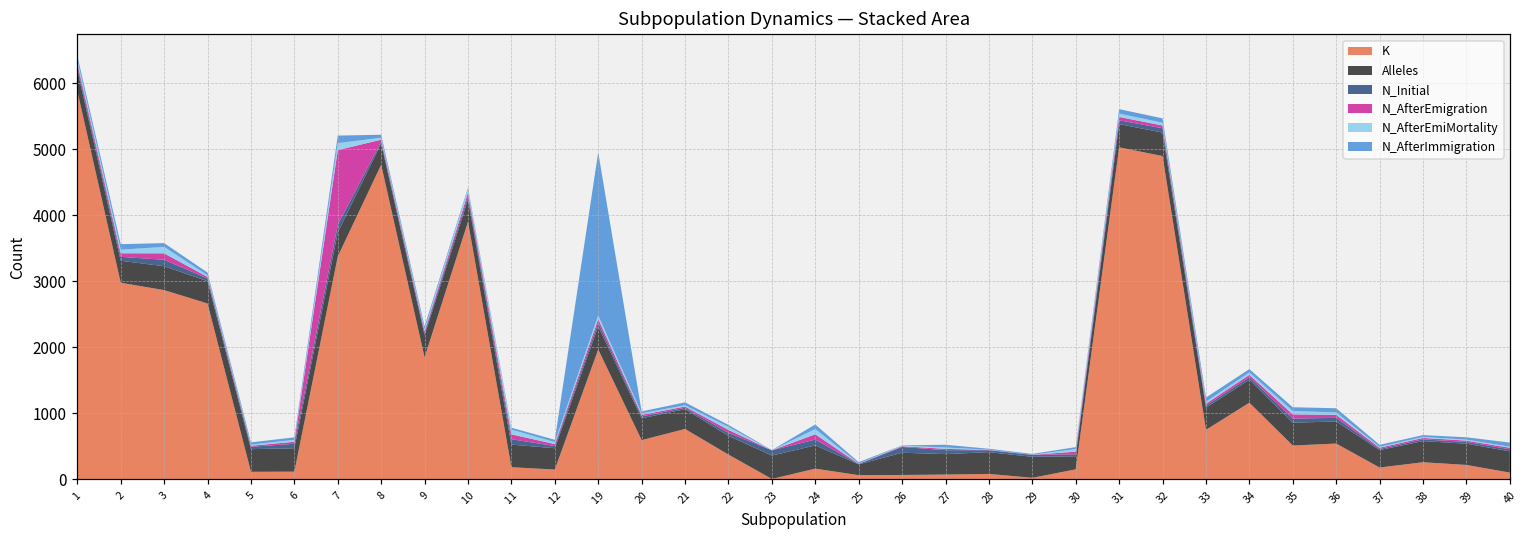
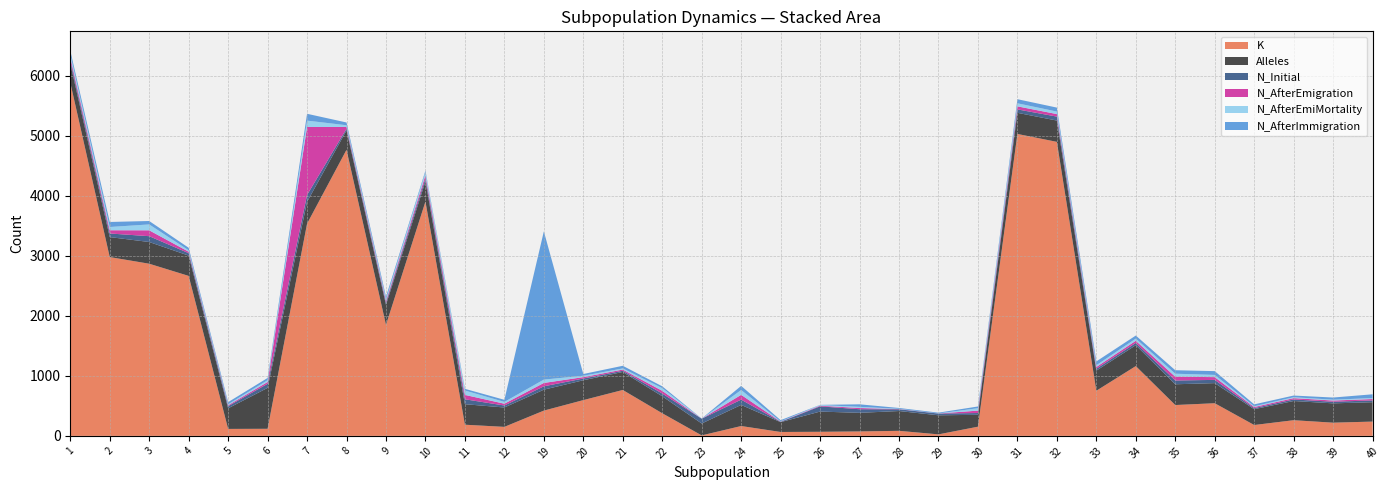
  {
    "K": {
      "1": 5900,
      "2": 3000,
      "3": 2900,
      "4": 2700,
      "5": 100,
      "6": 100,
-     "7": 3400,
+     "7": 3500,
      "8": 4800,
      "9": 1800,
      "10": 3900,
      "11": 200,
      "12": 200,
-     "19": 2000,
+     "19": 400,
      "20": 600,
      "21": 800,
      "22": 400,
      "24": 200,
      "25": 100,
      "26": 100,
      "27": 100,
      "28": 100,
      "30": 200,
      "31": 5000,
      "32": 4900,
      "33": 800,
      "34": 1200,
      "35": 500,
      "36": 500,
      "37": 200,
      "38": 300,
      "39": 200,
-     "40": 100
+     "40": 200
    },
    "Alleles": {
      "1": 300,
      "2": 300,
      "3": 400,
-     "6": 400,
+     "6": 700,
      "7": 400,
      "10": 300,
      "11": 300,
      "19": 300,
      "22": 300,
-     "23": 400,
+     "23": 200,
      "24": 400,
      "26": 300,
      "27": 300,
      "31": 400,
      "32": 400,
      "35": 300,
      "36": 300
    },
    "N_Initial": {
      "1": 100,
      "2": 100,
      "3": 100,
      "7": 100,
      "10": 0,
      "11": 100,
      "19": 100,
      "22": 0,
      "24": 100,
      "31": 100,
      "35": 100,
      "36": 100
    },
    "N_AfterEmigration": {
      "1": 100,
      "2": 100,
      "3": 100,
      "7": 1100,
      "10": 100,
      "11": 100,
      "19": 100,
      "22": 0,
      "24": 100,
      "31": 100,
      "35": 100
    },
    "N_AfterEmiMortality": {
      "1": 100,
      "2": 100,
      "3": 100,
      "7": 100,
      "19": 100,
      "24": 100,
      "31": 100,
      "35": 100
    },
    "N_AfterImmigration": {
      "1": 100,
      "2": 100,
      "3": 100,
      "7": 100,
      "8": 0,
      "9": 0,
      "19": 2500,
      "21": 0,
      "24": 100,
      "31": 100,
      "32": 100,
      "33": 100,
      "34": 100,
      "35": 100,
      "36": 100,
      "40": 100
    }
  }
